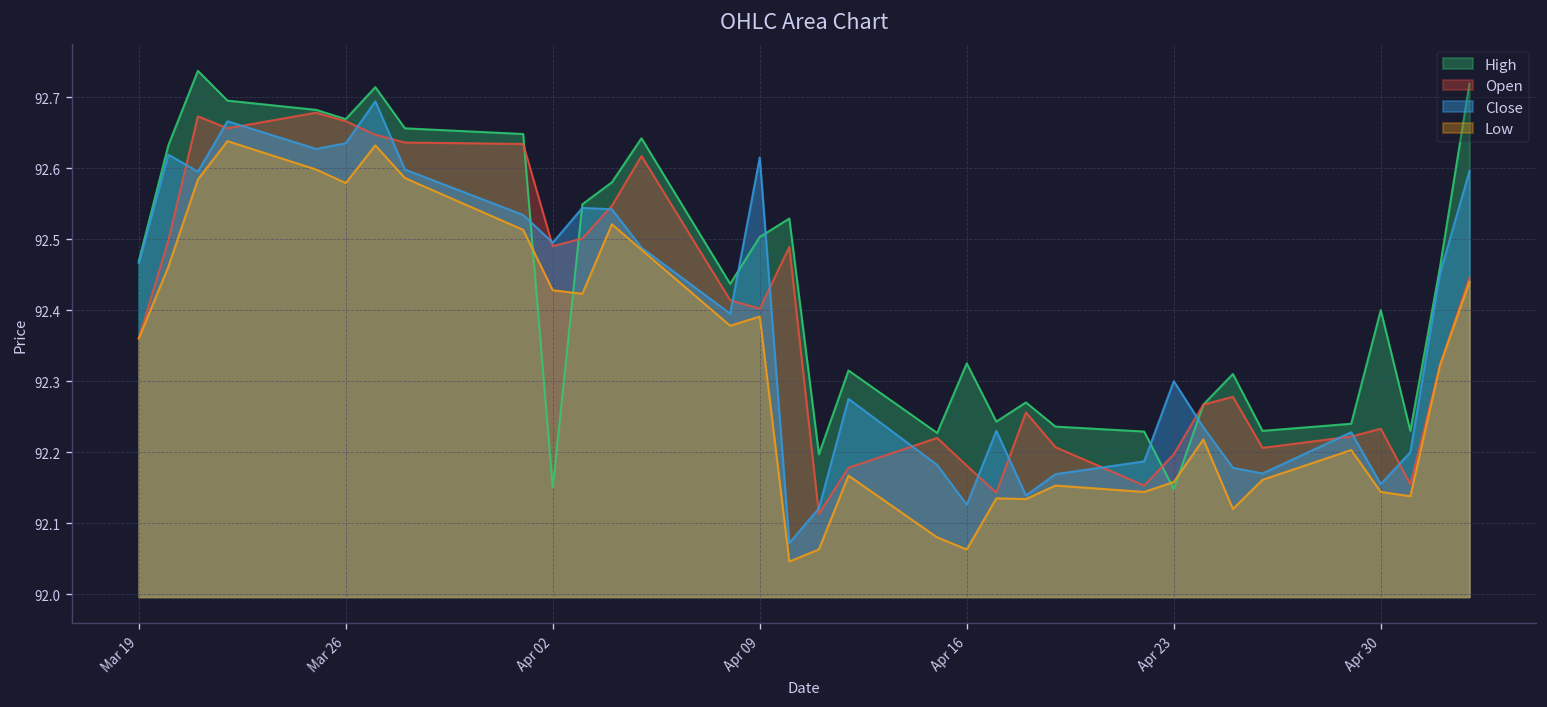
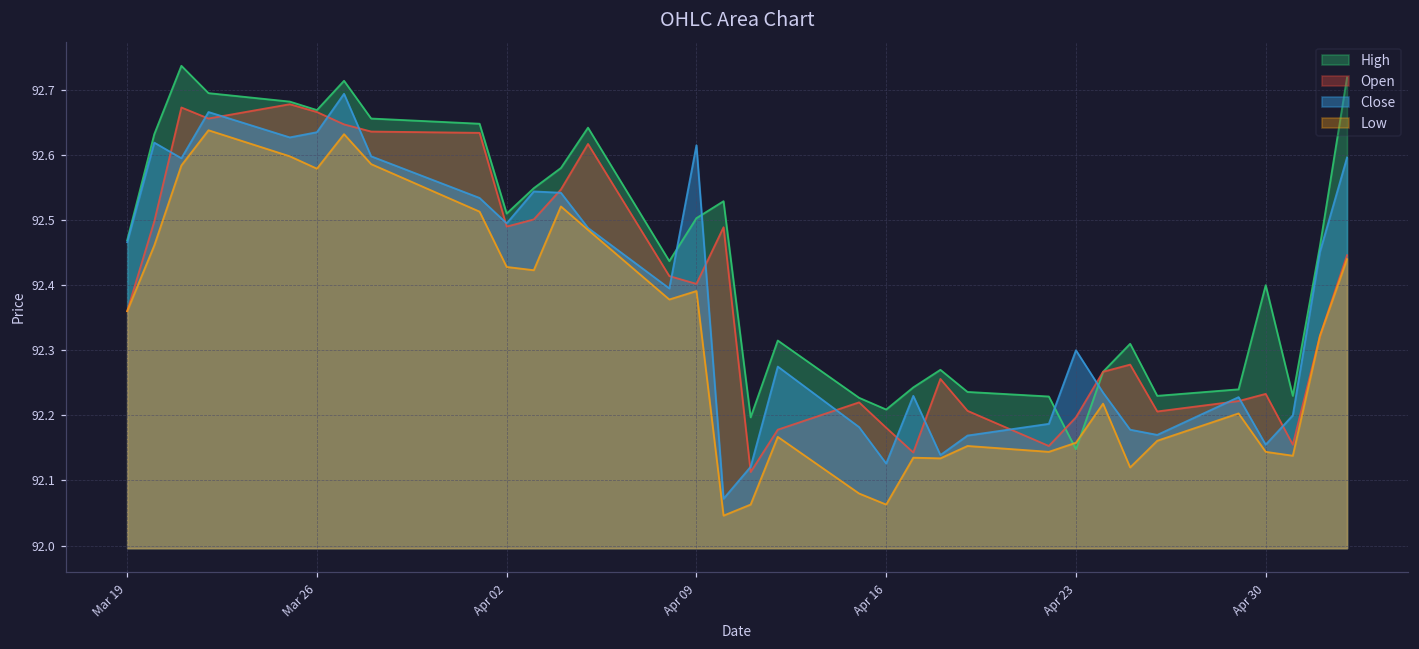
  {
    "High": {
-     "Apr 02": 92.15,
+     "Apr 02": 92.51,
      "Apr 09": 92.50,
-     "Apr 16": 92.33,
+     "Apr 16": 92.21,
      "Apr 23": 92.15,
      "Apr 30": 92.40
    },
    "Close": {
      "Mar 26": 92.64,
      "Apr 02": 92.50,
      "Apr 09": 92.62,
      "Apr 16": 92.13,
      "Apr 23": 92.30,
      "Apr 30": 92.16
    }
  }
